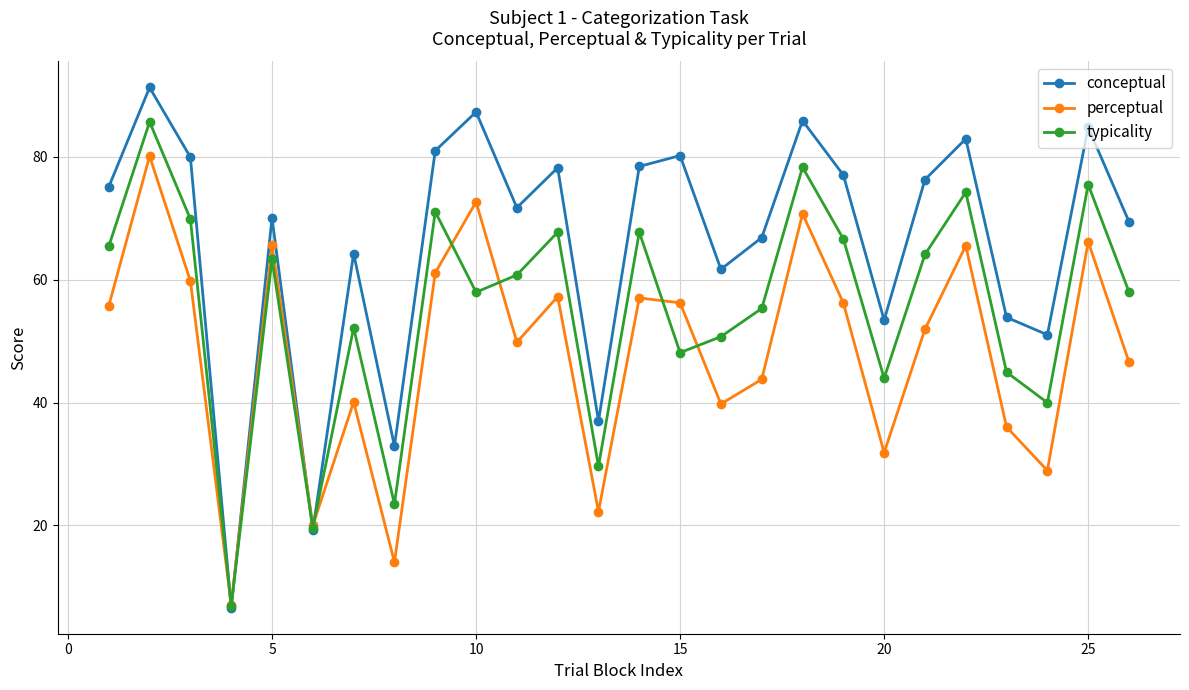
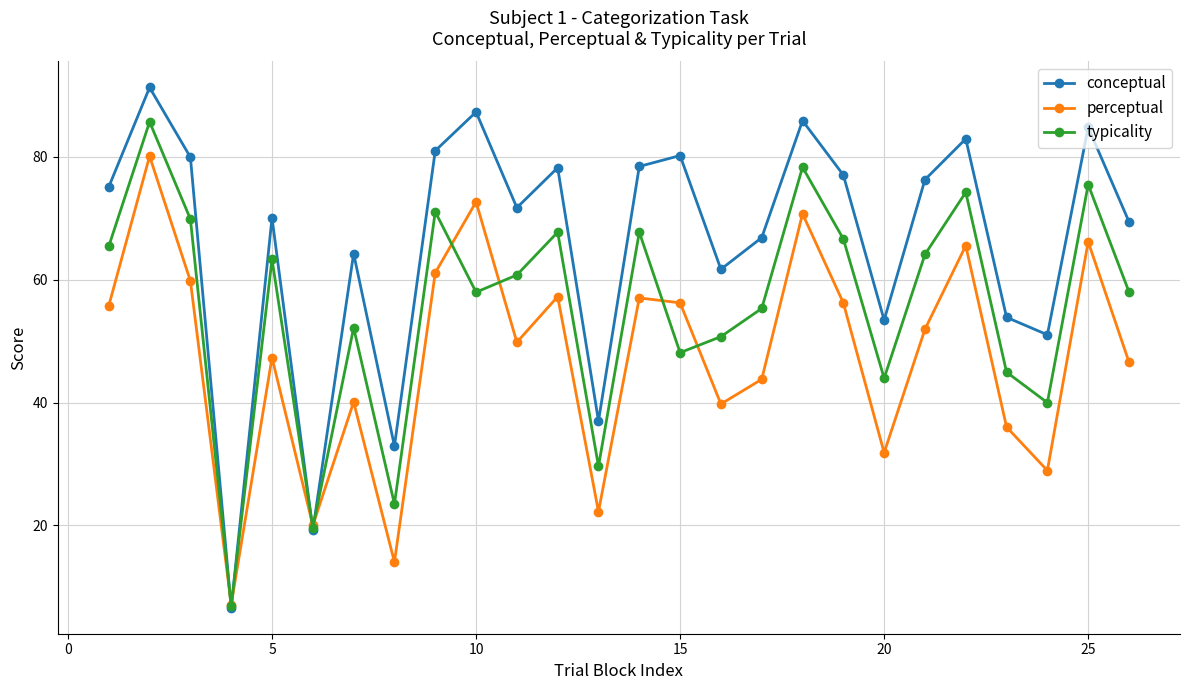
  {
    "conceptual": {
      "5": 70,
      "10": 87,
      "15": 80,
      "20": 53
    },
    "perceptual": {
-     "5": 66,
+     "5": 47,
      "10": 73,
      "15": 56,
      "20": 32,
      "25": 66
    },
    "typicality": {
      "5": 63,
      "10": 58,
      "15": 48,
      "20": 44,
      "25": 75
    }
  }
